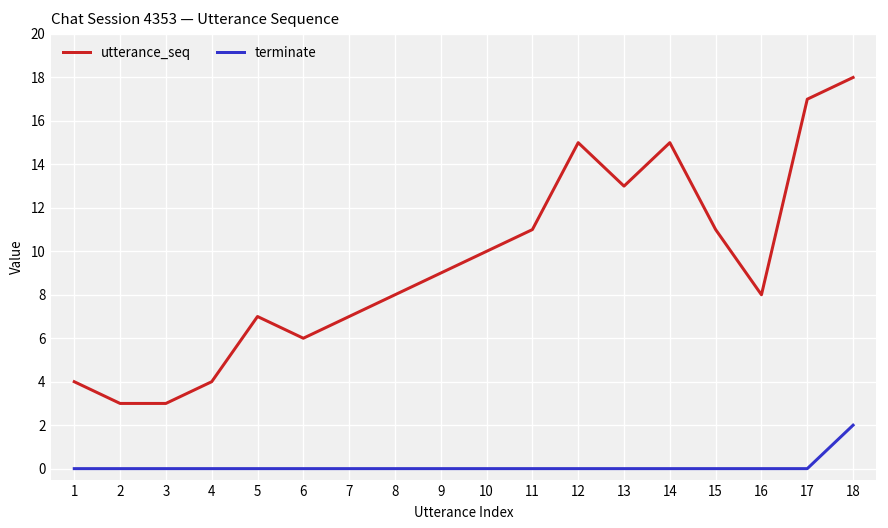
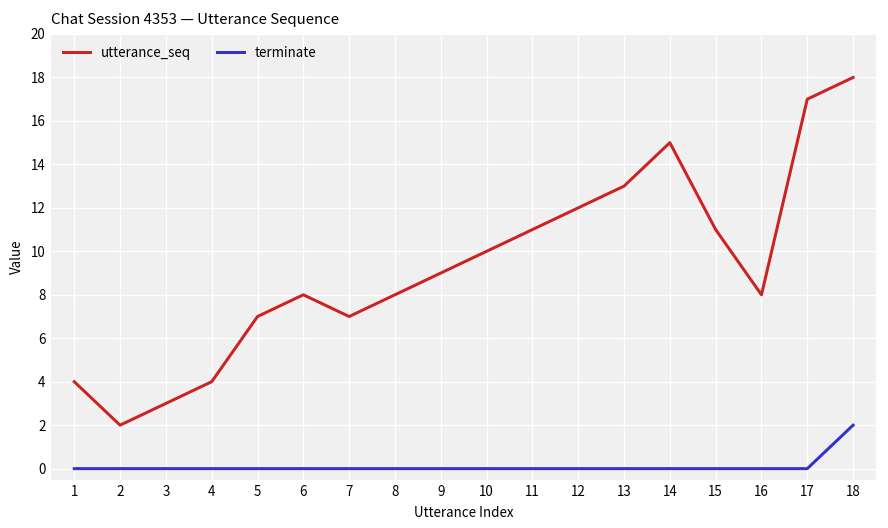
  {
    "utterance_seq": {
      "1": 4,
-     "2": 3,
+     "2": 2,
      "3": 3,
      "4": 4,
      "5": 7,
-     "6": 6,
+     "6": 8,
      "7": 7,
      "8": 8,
      "9": 9,
      "10": 10,
      "11": 11,
-     "12": 15,
+     "12": 12,
      "13": 13,
      "14": 15,
      "15": 11,
      "16": 8,
      "17": 17,
      "18": 18
    },
    "terminate": {
      "1": 0,
      "2": 0,
      "3": 0,
      "4": 0,
      "5": 0,
      "6": 0,
      "7": 0,
      "8": 0,
      "9": 0,
      "10": 0,
      "11": 0,
      "12": 0,
      "13": 0,
      "14": 0,
      "15": 0,
      "16": 0,
      "17": 0,
      "18": 2
    }
  }
